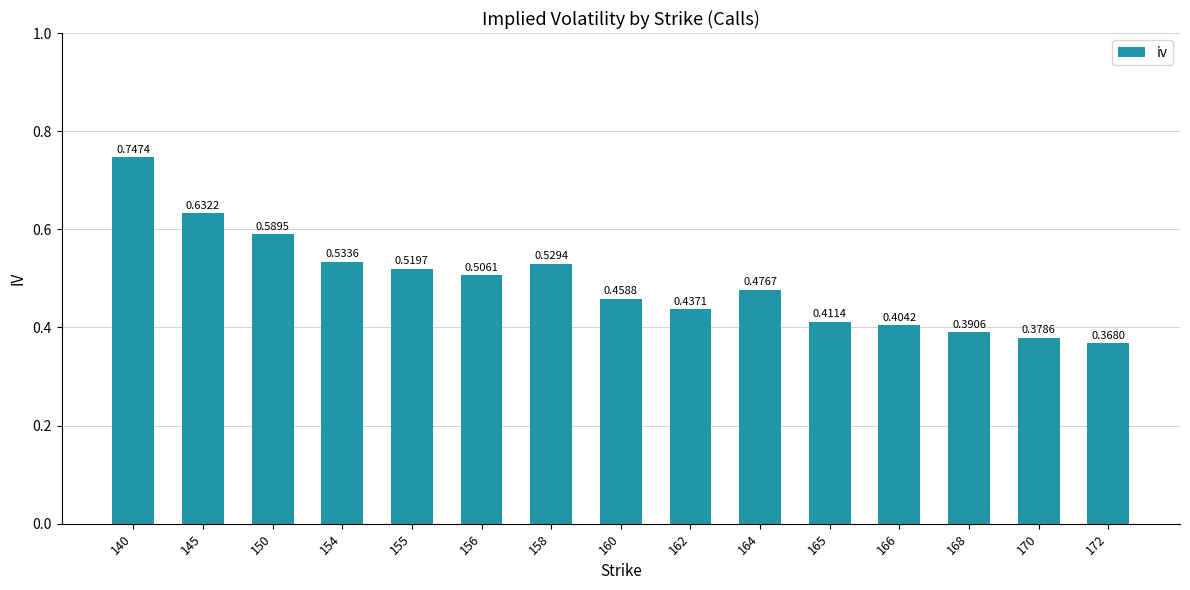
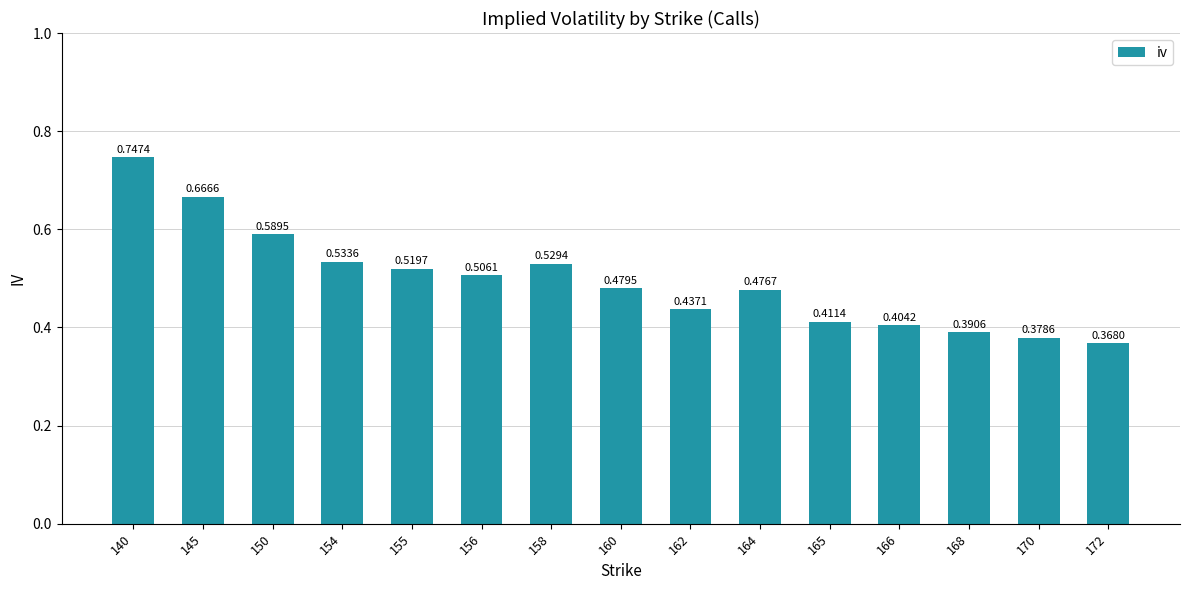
  {
    "140": 0.7474,
-   "145": 0.6322,
+   "145": 0.6666,
    "150": 0.5895,
    "154": 0.5336,
    "155": 0.5197,
    "156": 0.5061,
    "158": 0.5294,
-   "160": 0.4588,
+   "160": 0.4795,
    "162": 0.4371,
    "164": 0.4767,
    "165": 0.4114,
    "166": 0.4042,
    "168": 0.3906,
    "170": 0.3786,
    "172": 0.3680
  }
